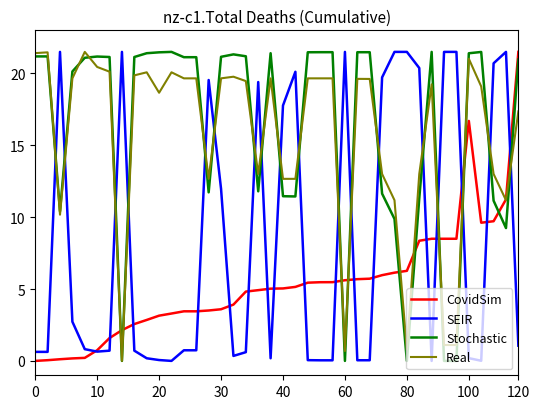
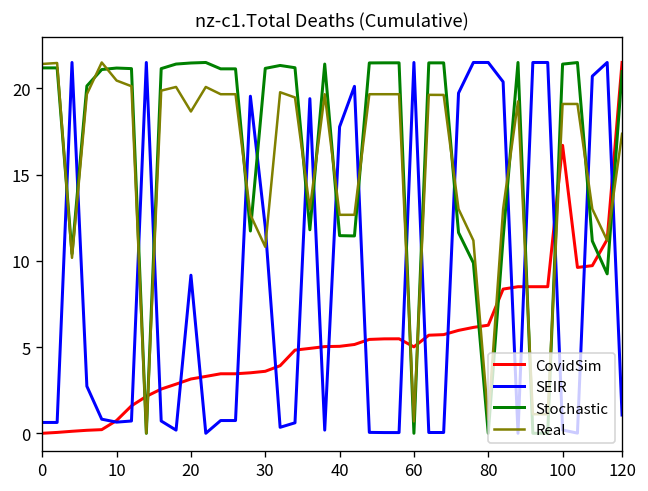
  {
    "CovidSim": {
      "0": 0.0,
      "20": 3.1,
      "30": 3.6,
      "40": 5.0,
-     "60": 5.6,
+     "60": 5.0,
      "80": 6.3,
      "100": 16.7,
      "120": 21.5
    },
    "SEIR": {
      "0": 0.6,
-     "20": 0.1,
+     "20": 9.2,
      "30": 12.0,
      "40": 17.8,
      "60": 21.5,
      "80": 21.5,
      "120": 1.1
    },
    "Stochastic": {
      "0": 21.2,
      "10": 21.2,
      "20": 21.5,
      "30": 21.2,
      "40": 11.5,
      "60": 0.0,
      "100": 21.4,
      "120": 21.0
    },
    "Real": {
      "0": 21.4,
      "10": 20.5,
      "20": 18.7,
-     "30": 19.7,
+     "30": 10.8,
      "40": 12.7,
      "60": 0.7,
-     "100": 21.0,
+     "100": 19.1,
      "120": 17.4
    }
  }
